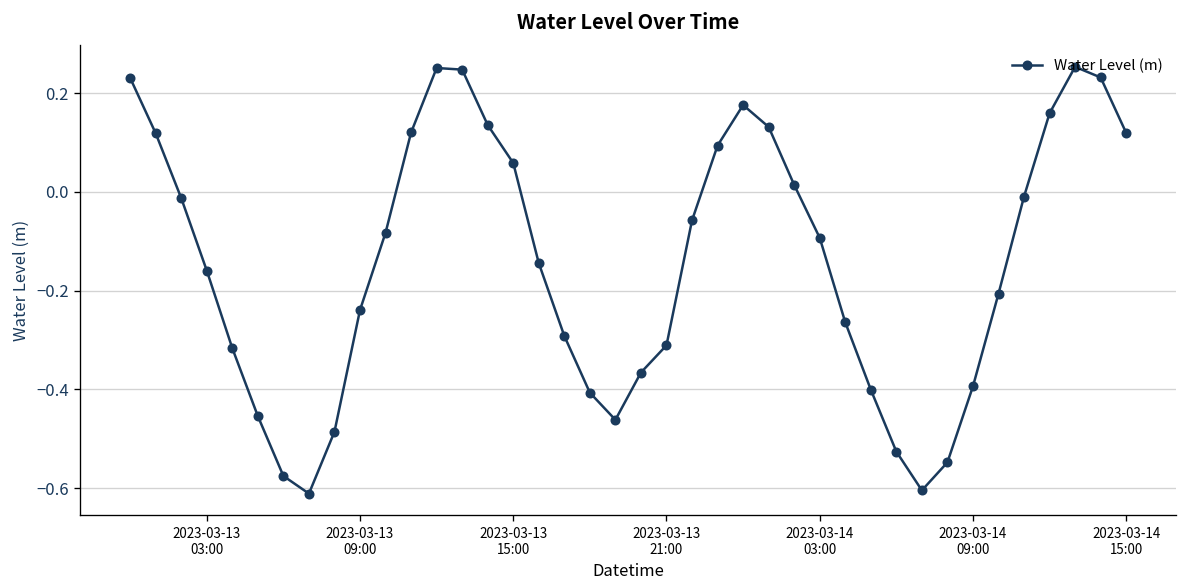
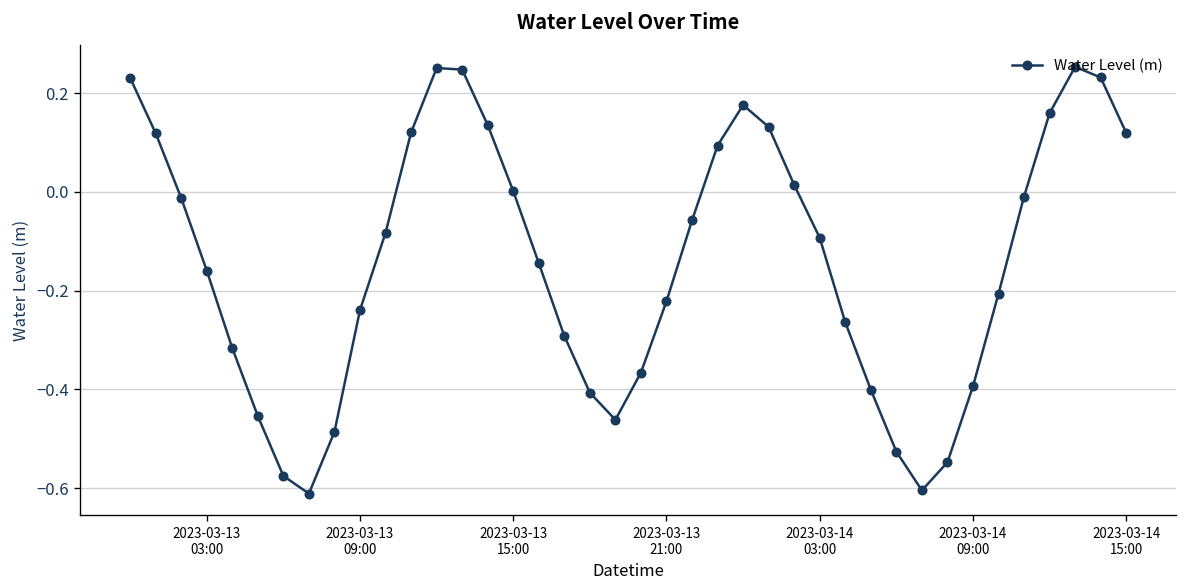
  {
    "2023-03-13 03:00": -0.16,
    "2023-03-13 09:00": -0.24,
-   "2023-03-13 15:00": 0.06,
-   "2023-03-13 21:00": -0.31,
+   "2023-03-13 15:00": 0.00,
+   "2023-03-13 21:00": -0.22,
    "2023-03-14 03:00": -0.09,
    "2023-03-14 09:00": -0.39,
    "2023-03-14 15:00": 0.12
  }
